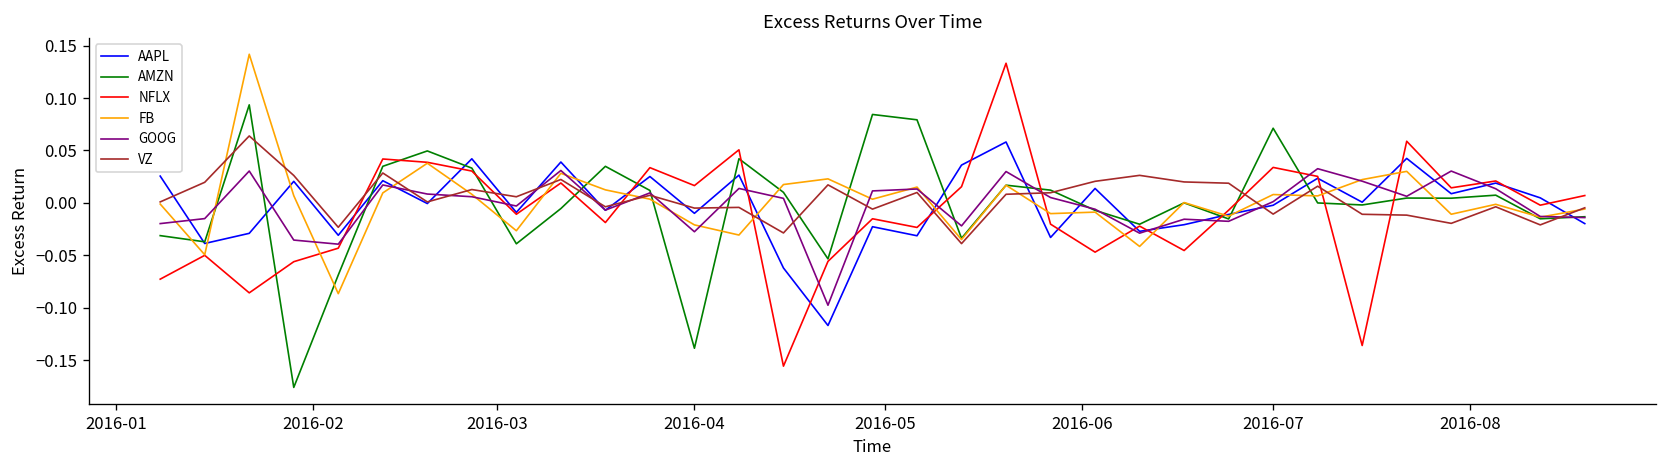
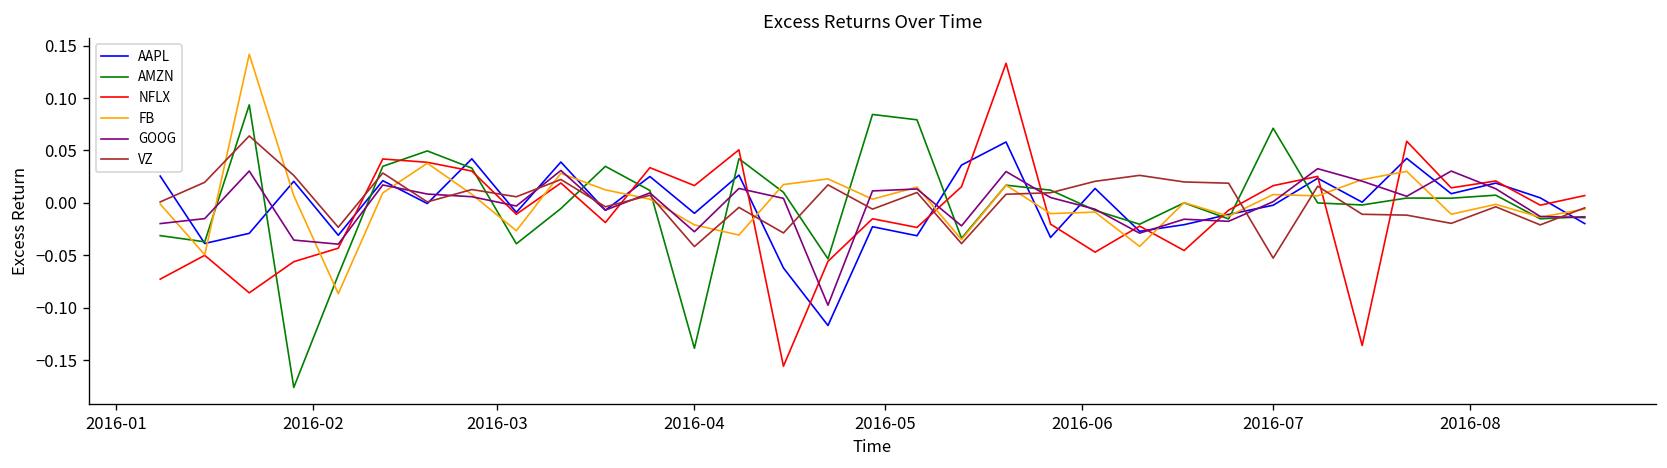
  {
    "AAPL": {
      "2016-04": -0.01,
      "2016-07": 0.00
    },
    "AMZN": {
      "2016-04": -0.14,
      "2016-07": 0.07
    },
    "NFLX": {
      "2016-04": 0.02,
-     "2016-07": 0.03
+     "2016-07": 0.02
    },
    "FB": {
      "2016-04": -0.02,
      "2016-07": 0.01
    },
    "GOOG": {
      "2016-04": -0.03,
      "2016-07": 0.00
    },
    "VZ": {
-     "2016-04": 0.00,
-     "2016-07": -0.01
+     "2016-04": -0.04,
+     "2016-07": -0.05
    }
  }
